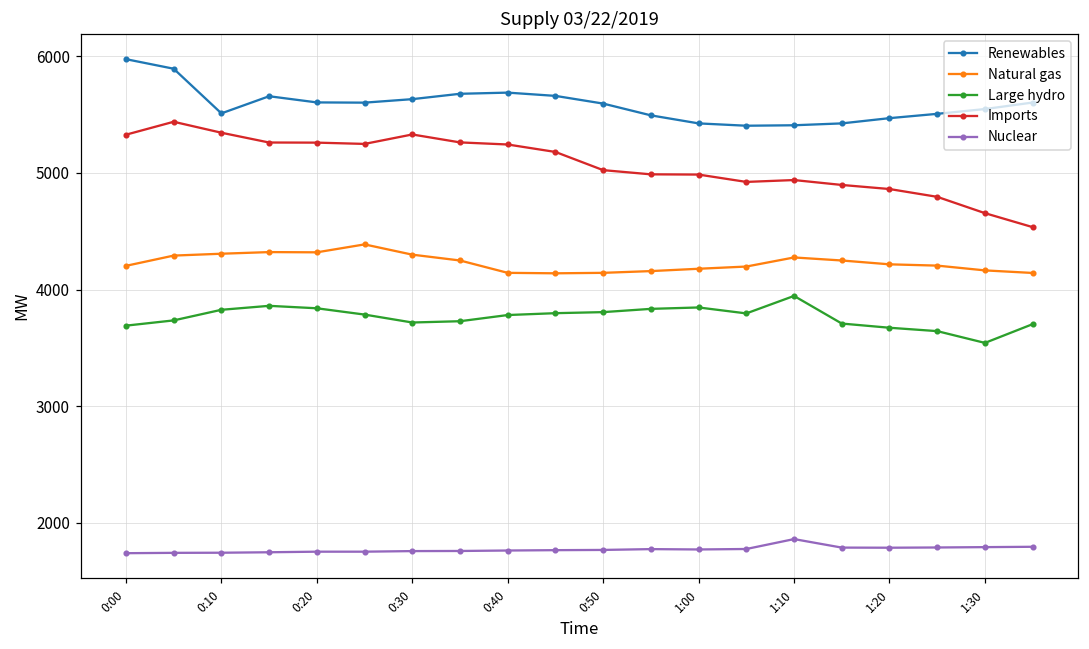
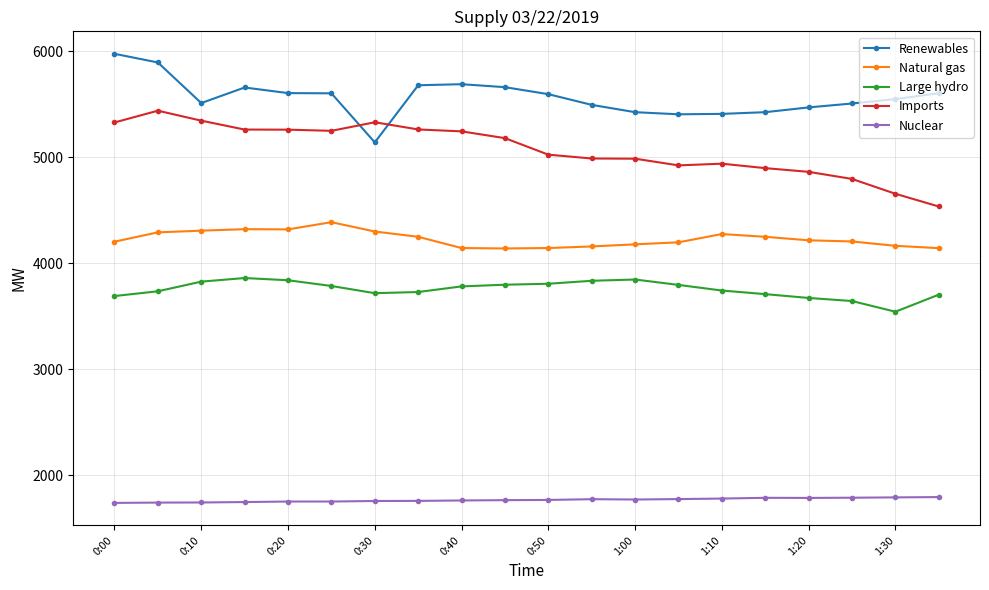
  {
    "Renewables": {
      "0:00": 5980,
      "0:10": 5510,
      "0:20": 5610,
-     "0:30": 5630,
+     "0:30": 5140,
      "0:40": 5690,
      "0:50": 5600,
      "1:00": 5430,
      "1:10": 5410,
      "1:20": 5470
    },
    "Natural gas": {
      "0:00": 4200,
      "0:10": 4310,
      "0:20": 4320,
      "0:30": 4300,
      "0:40": 4140,
      "0:50": 4140,
      "1:00": 4180,
      "1:10": 4280,
      "1:20": 4220,
      "1:30": 4160
    },
    "Large hydro": {
      "0:00": 3690,
      "0:10": 3830,
      "0:20": 3840,
      "0:30": 3720,
      "0:40": 3780,
      "0:50": 3810,
      "1:00": 3850,
-     "1:10": 3950,
+     "1:10": 3740,
      "1:20": 3670,
      "1:30": 3540
    },
    "Imports": {
      "0:00": 5330,
      "0:10": 5350,
      "0:20": 5260,
      "0:30": 5330,
      "0:40": 5240,
      "0:50": 5020,
      "1:00": 4990,
      "1:10": 4940,
      "1:20": 4860,
      "1:30": 4660
    },
    "Nuclear": {
      "0:00": 1740,
      "0:10": 1740,
      "0:20": 1750,
      "0:30": 1760,
      "0:40": 1760,
      "0:50": 1770,
      "1:00": 1770,
-     "1:10": 1860,
+     "1:10": 1780,
      "1:20": 1790,
      "1:30": 1790
    }
  }
